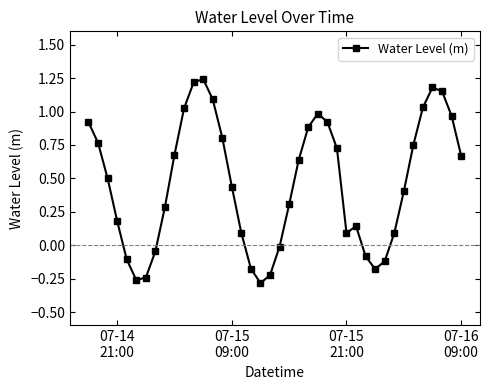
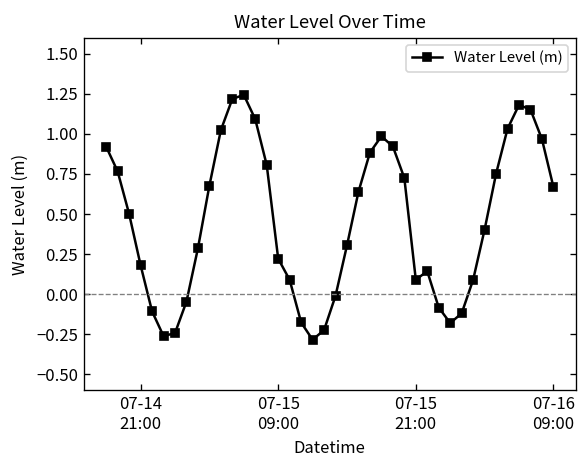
  {
    "07-14 21:00": 0.18,
-   "07-15 09:00": 0.44,
+   "07-15 09:00": 0.22,
    "07-15 21:00": 0.09,
    "07-16 09:00": 0.67
  }
